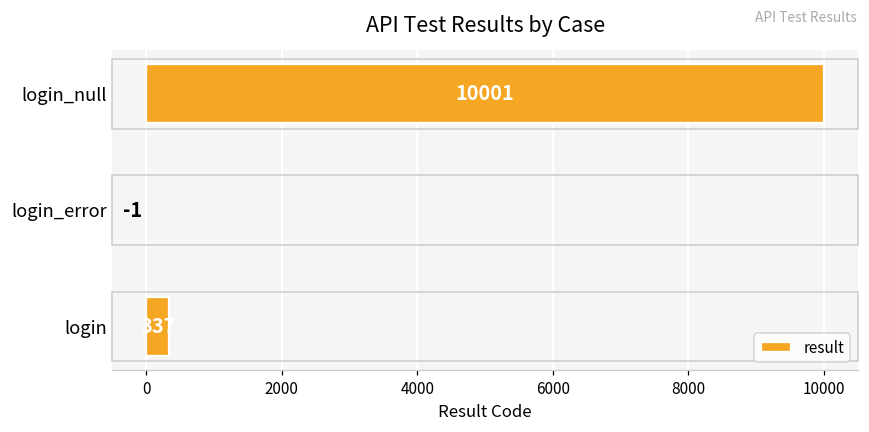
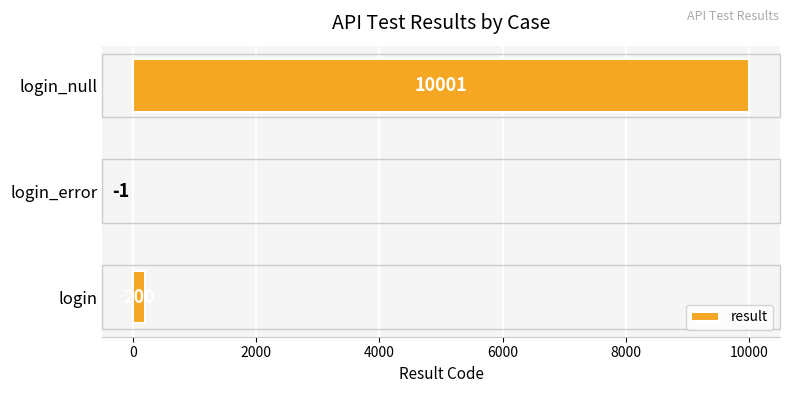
  {
-   "login": 300
+   "login": 200
  }
